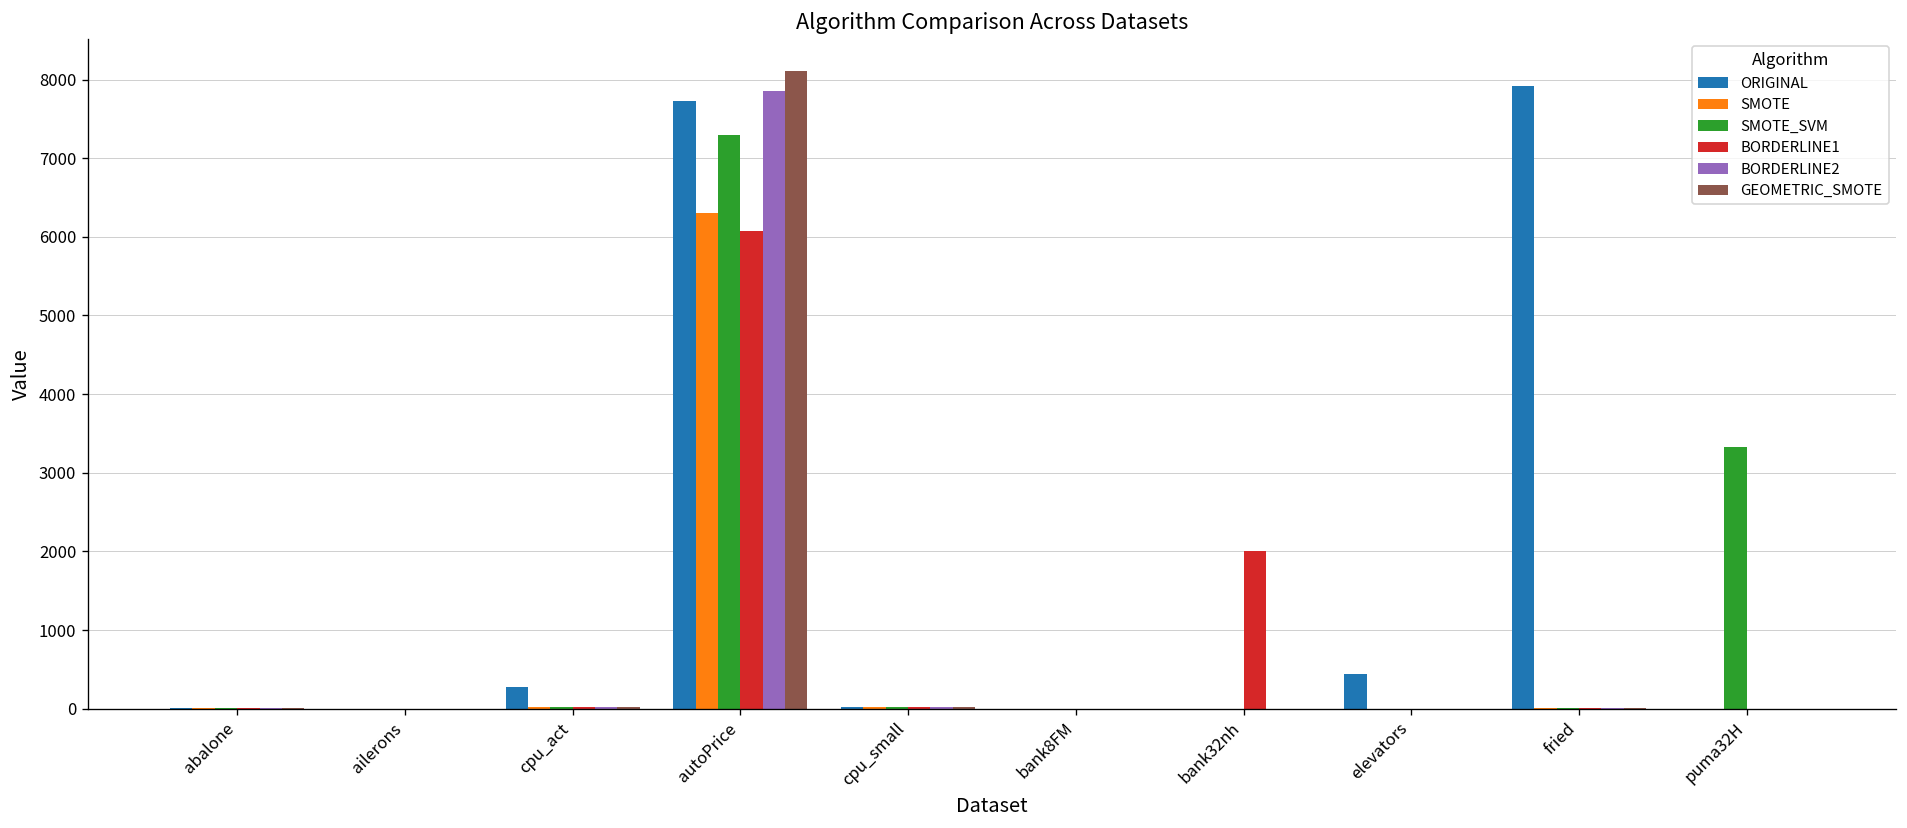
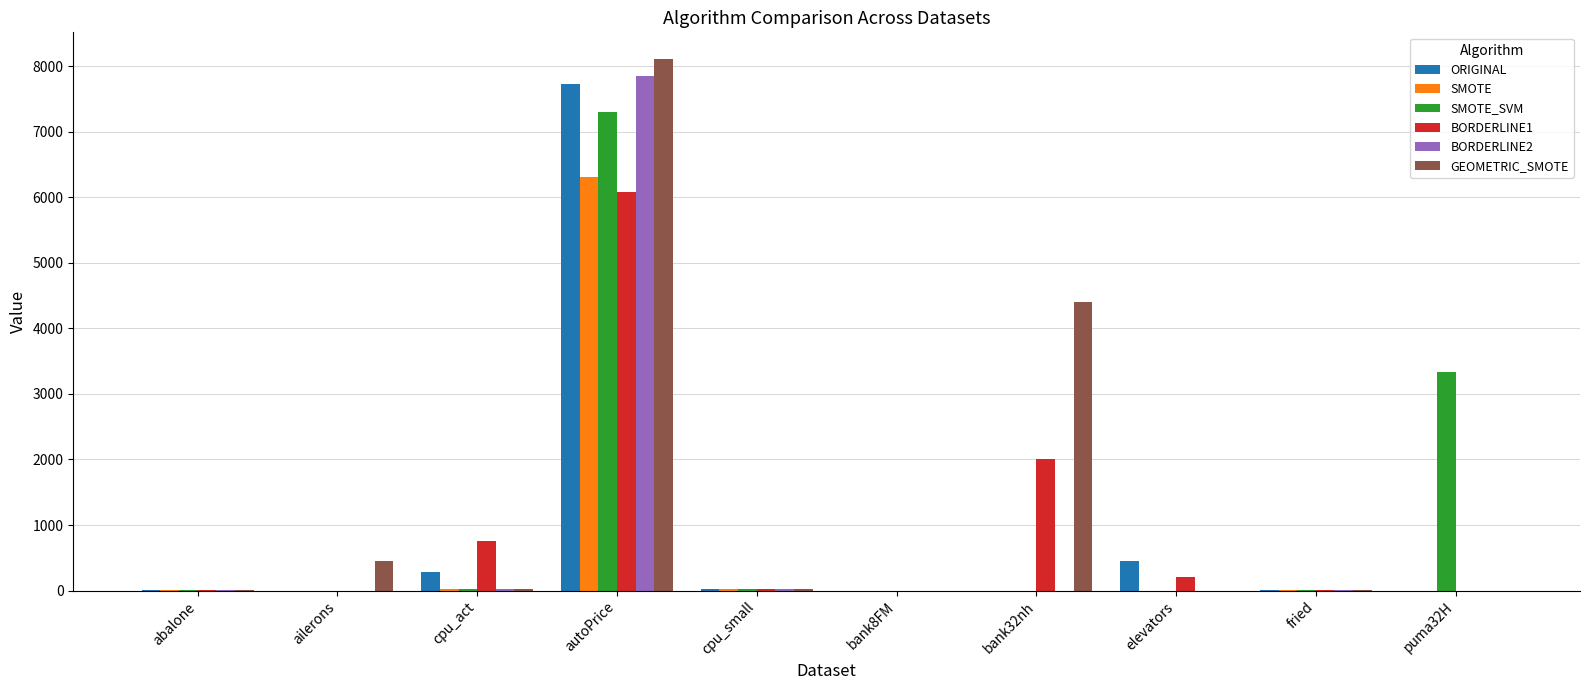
  {
    "ORIGINAL": {
      "cpu_act": 300,
      "autoPrice": 7700,
      "elevators": 400,
-     "fried": 7900
+     "fried": 0
    },
    "SMOTE": {
      "autoPrice": 6300
    },
    "SMOTE_SVM": {
      "autoPrice": 7300,
      "puma32H": 3300
    },
    "BORDERLINE1": {
-     "cpu_act": 0,
+     "cpu_act": 800,
      "autoPrice": 6100,
      "bank32nh": 2000,
-     "elevators": 0
+     "elevators": 200
    },
    "BORDERLINE2": {
      "autoPrice": 7900
    },
    "GEOMETRIC_SMOTE": {
-     "ailerons": 0,
+     "ailerons": 500,
      "autoPrice": 8100,
-     "bank32nh": 0
+     "bank32nh": 4400
    }
  }
